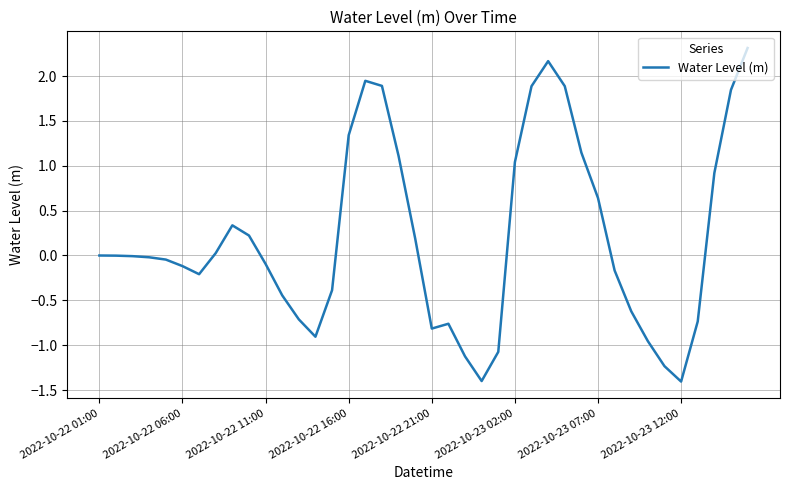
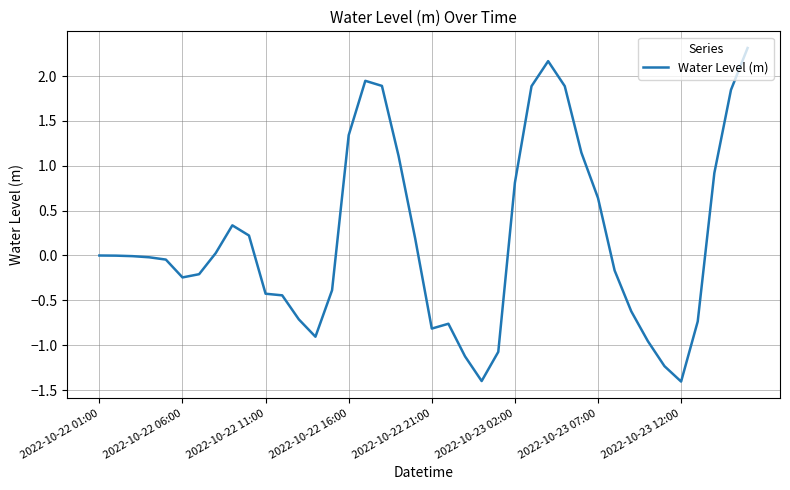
  {
    "2022-10-22 01:00": 0.0,
-   "2022-10-22 06:00": -0.1,
-   "2022-10-22 11:00": -0.1,
+   "2022-10-22 06:00": -0.2,
+   "2022-10-22 11:00": -0.4,
    "2022-10-22 16:00": 1.3,
    "2022-10-22 21:00": -0.8,
-   "2022-10-23 02:00": 1.0,
+   "2022-10-23 02:00": 0.8,
    "2022-10-23 07:00": 0.6,
    "2022-10-23 12:00": -1.4
  }
